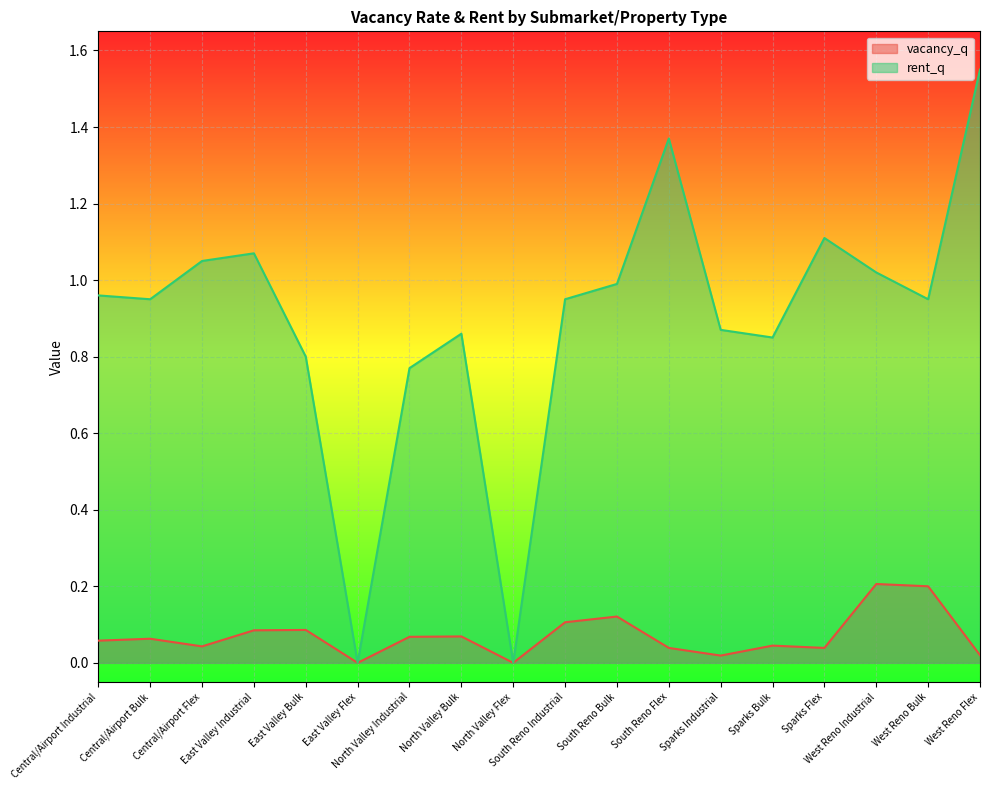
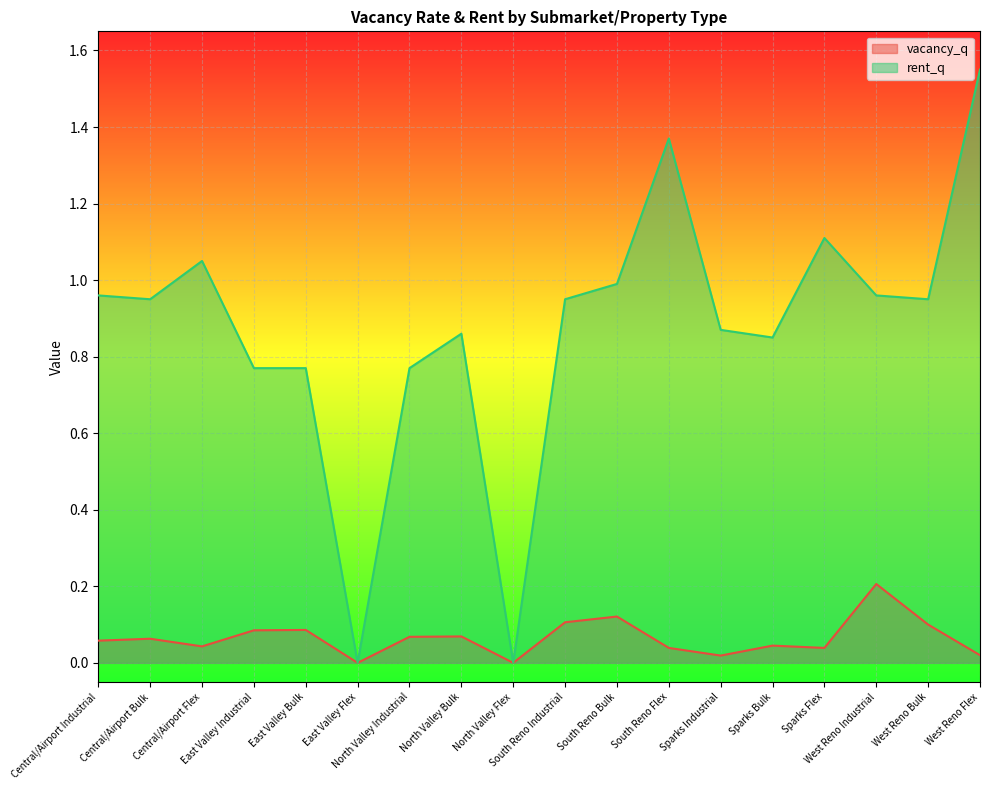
  {
    "vacancy_q": {
      "Central/Airport Industrial": 0.06,
      "Central/Airport Bulk": 0.06,
      "Central/Airport Flex": 0.04,
      "East Valley Industrial": 0.09,
      "East Valley Bulk": 0.09,
      "North Valley Industrial": 0.07,
      "North Valley Bulk": 0.07,
      "South Reno Industrial": 0.1,
      "South Reno Bulk": 0.12,
      "South Reno Flex": 0.04,
      "Sparks Industrial": 0.02,
      "Sparks Bulk": 0.05,
      "Sparks Flex": 0.04,
      "West Reno Industrial": 0.2,
-     "West Reno Bulk": 0.2,
+     "West Reno Bulk": 0.1,
      "West Reno Flex": 0.02
    },
    "rent_q": {
      "Central/Airport Industrial": 0.96,
      "Central/Airport Bulk": 0.95,
      "Central/Airport Flex": 1.05,
-     "East Valley Industrial": 1.07,
-     "East Valley Bulk": 0.80,
+     "East Valley Industrial": 0.77,
+     "East Valley Bulk": 0.77,
      "North Valley Industrial": 0.77,
      "North Valley Bulk": 0.86,
      "South Reno Industrial": 0.95,
      "South Reno Bulk": 0.99,
      "South Reno Flex": 1.37,
      "Sparks Industrial": 0.87,
      "Sparks Bulk": 0.85,
      "Sparks Flex": 1.11,
-     "West Reno Industrial": 1.02,
+     "West Reno Industrial": 0.96,
      "West Reno Bulk": 0.95,
      "West Reno Flex": 1.55
    }
  }
